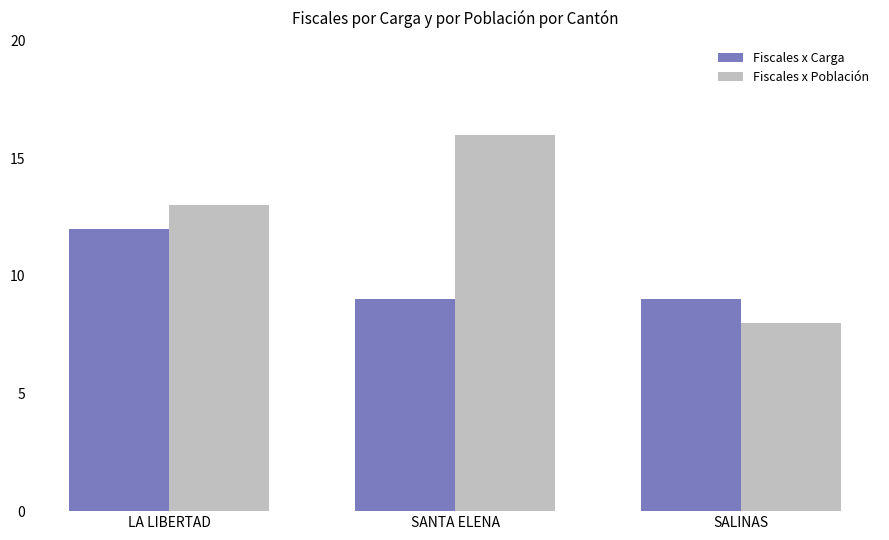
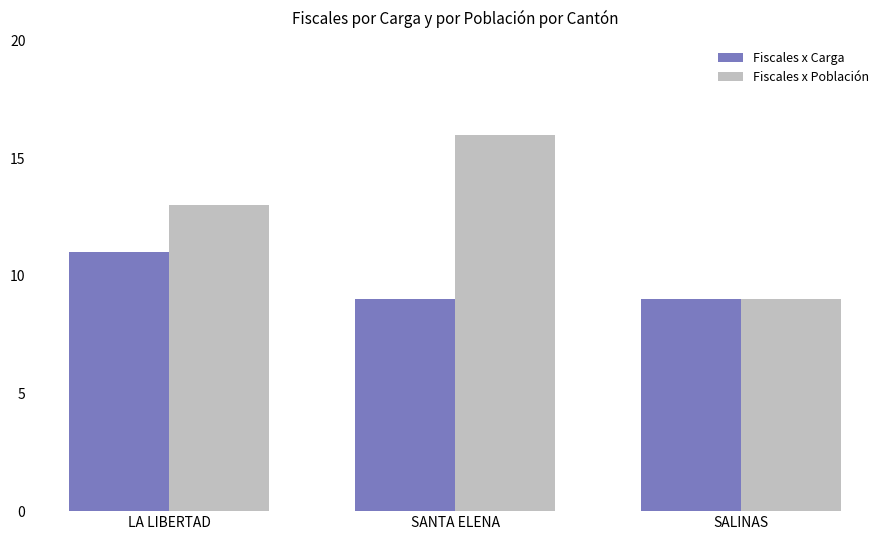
  {
    "Fiscales x Carga": {
-     "LA LIBERTAD": 12,
+     "LA LIBERTAD": 11,
      "SANTA ELENA": 9,
      "SALINAS": 9
    },
    "Fiscales x Población": {
      "LA LIBERTAD": 13,
      "SANTA ELENA": 16,
-     "SALINAS": 8
+     "SALINAS": 9
    }
  }
